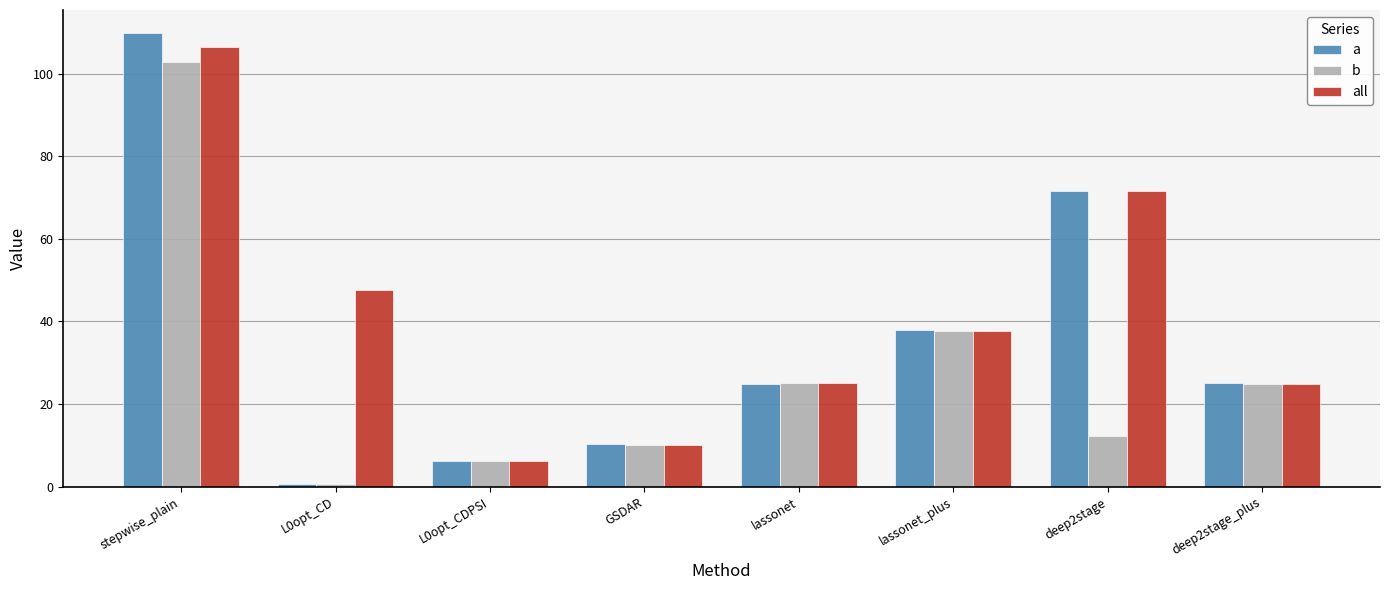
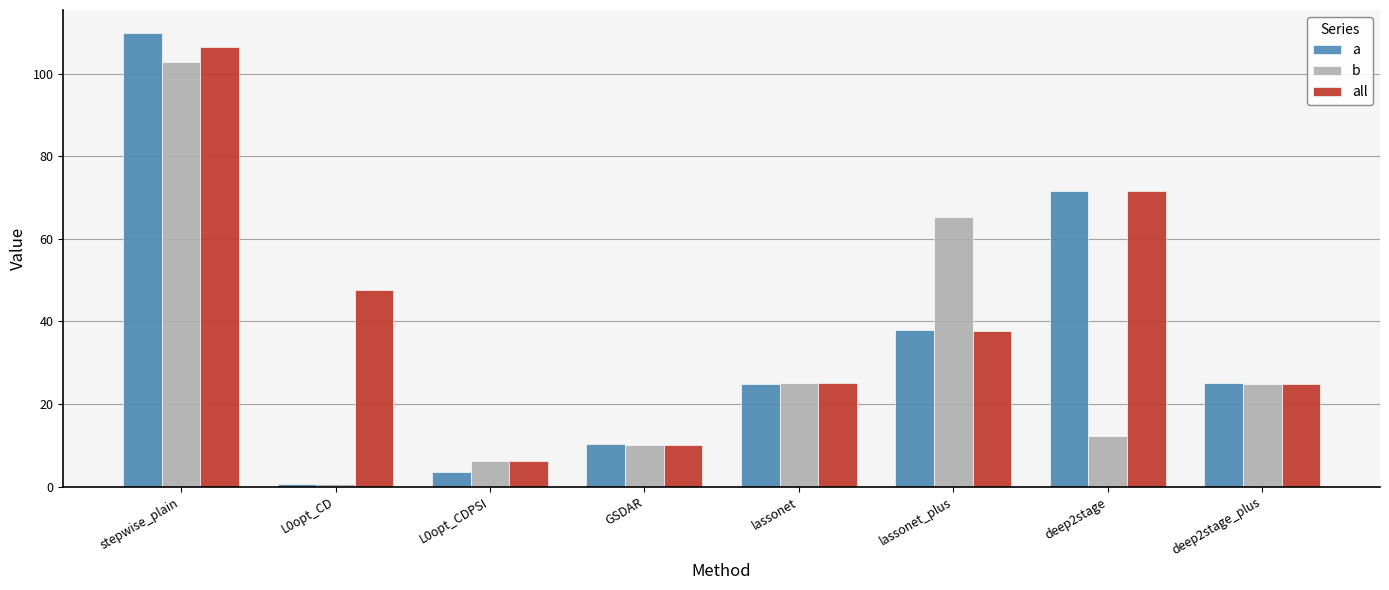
  {
    "a": {
      "stepwise_plain": 110,
      "L0opt_CD": 1,
-     "L0opt_CDPSI": 6,
+     "L0opt_CDPSI": 4,
      "GSDAR": 10,
      "lassonet": 25,
      "lassonet_plus": 38,
      "deep2stage": 72,
      "deep2stage_plus": 25
    },
    "b": {
      "stepwise_plain": 103,
      "L0opt_CD": 1,
      "L0opt_CDPSI": 6,
      "GSDAR": 10,
      "lassonet": 25,
-     "lassonet_plus": 38,
+     "lassonet_plus": 65,
      "deep2stage": 12,
      "deep2stage_plus": 25
    },
    "all": {
      "stepwise_plain": 106,
      "L0opt_CD": 48,
      "L0opt_CDPSI": 6,
      "GSDAR": 10,
      "lassonet": 25,
      "lassonet_plus": 38,
      "deep2stage": 72,
      "deep2stage_plus": 25
    }
  }
